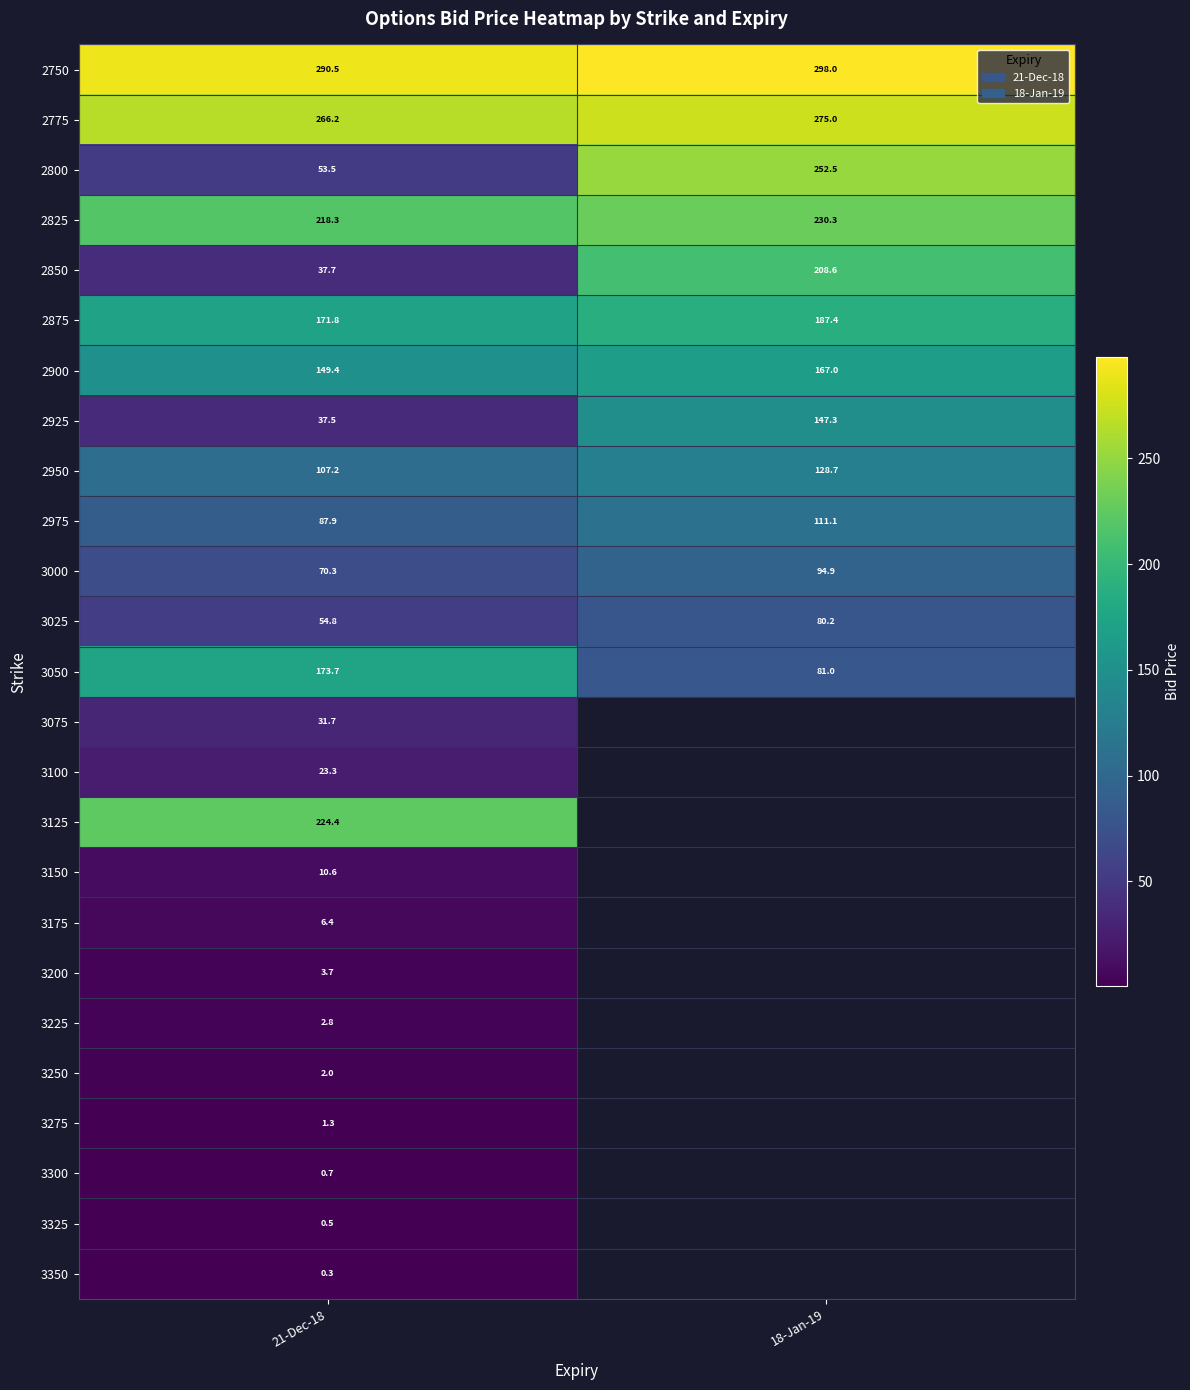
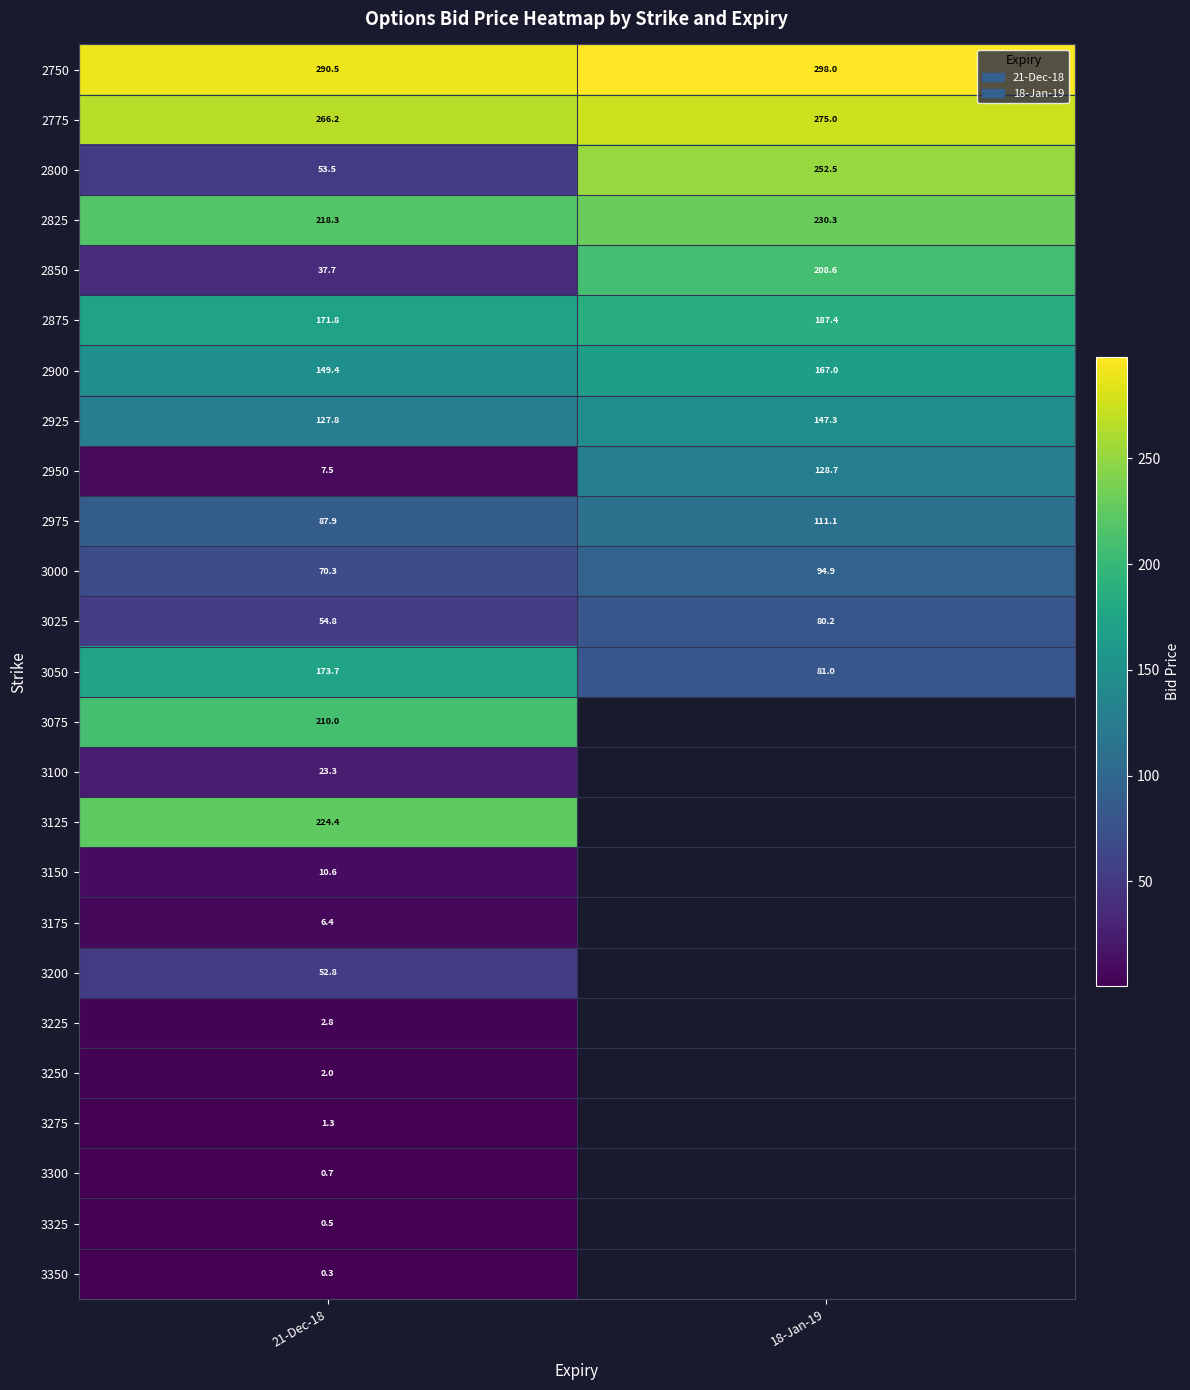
  {
    "2750": {
      "21-Dec-18": 290.5,
      "18-Jan-19": 298.0
    },
    "2775": {
      "21-Dec-18": 266.2,
      "18-Jan-19": 275.0
    },
    "2800": {
      "21-Dec-18": 53.5,
      "18-Jan-19": 252.5
    },
    "2825": {
      "21-Dec-18": 218.3,
      "18-Jan-19": 230.3
    },
    "2850": {
      "21-Dec-18": 37.7,
      "18-Jan-19": 208.6
    },
    "2875": {
      "21-Dec-18": 171.8,
      "18-Jan-19": 187.4
    },
    "2900": {
      "21-Dec-18": 149.4,
      "18-Jan-19": 167.0
    },
    "2925": {
-     "21-Dec-18": 37.5,
+     "21-Dec-18": 127.8,
      "18-Jan-19": 147.3
    },
    "2950": {
-     "21-Dec-18": 107.2,
+     "21-Dec-18": 7.5,
      "18-Jan-19": 128.7
    },
    "2975": {
      "21-Dec-18": 87.9,
      "18-Jan-19": 111.1
    },
    "3000": {
      "21-Dec-18": 70.3,
      "18-Jan-19": 94.9
    },
    "3025": {
      "21-Dec-18": 54.8,
      "18-Jan-19": 80.2
    },
    "3050": {
      "21-Dec-18": 173.7,
      "18-Jan-19": 81.0
    },
    "3075": {
-     "21-Dec-18": 31.7
+     "21-Dec-18": 210.0
    },
    "3100": {
      "21-Dec-18": 23.3
    },
    "3125": {
      "21-Dec-18": 224.4
    },
    "3150": {
      "21-Dec-18": 10.6
    },
    "3175": {
      "21-Dec-18": 6.4
    },
    "3200": {
-     "21-Dec-18": 3.7
+     "21-Dec-18": 52.8
    },
    "3225": {
      "21-Dec-18": 2.8
    },
    "3250": {
      "21-Dec-18": 2.0
    },
    "3275": {
      "21-Dec-18": 1.3
    },
    "3300": {
      "21-Dec-18": 0.7
    },
    "3325": {
      "21-Dec-18": 0.5
    },
    "3350": {
      "21-Dec-18": 0.3
    }
  }
